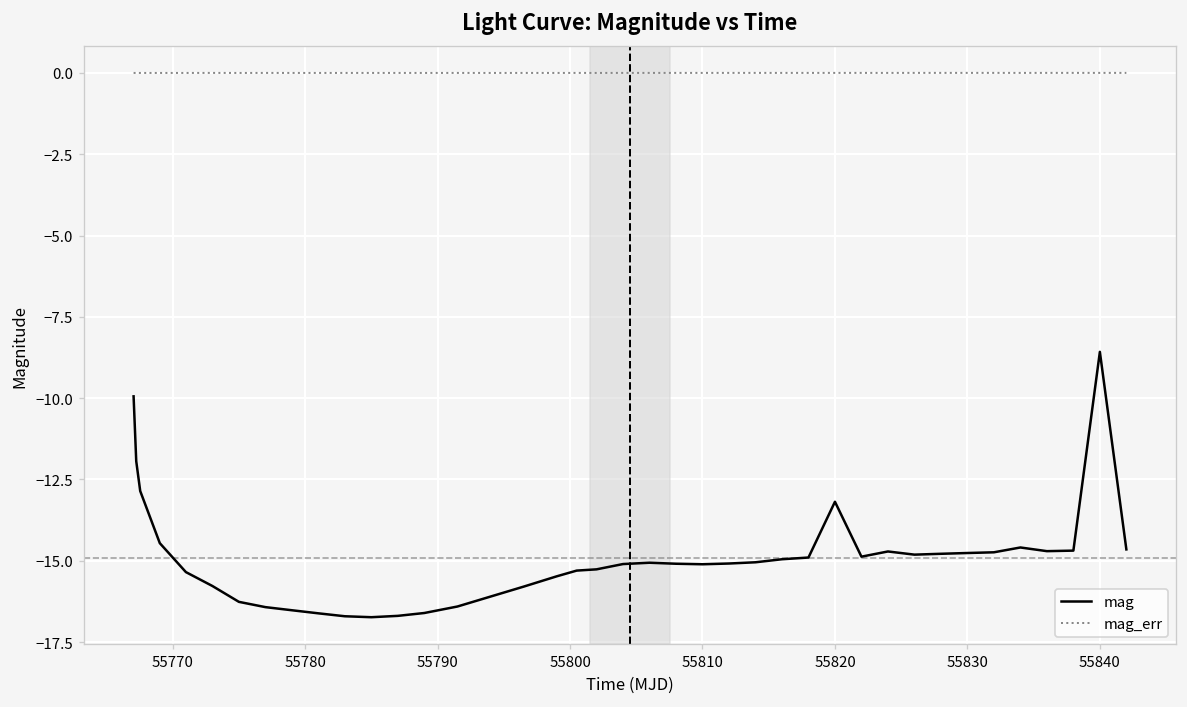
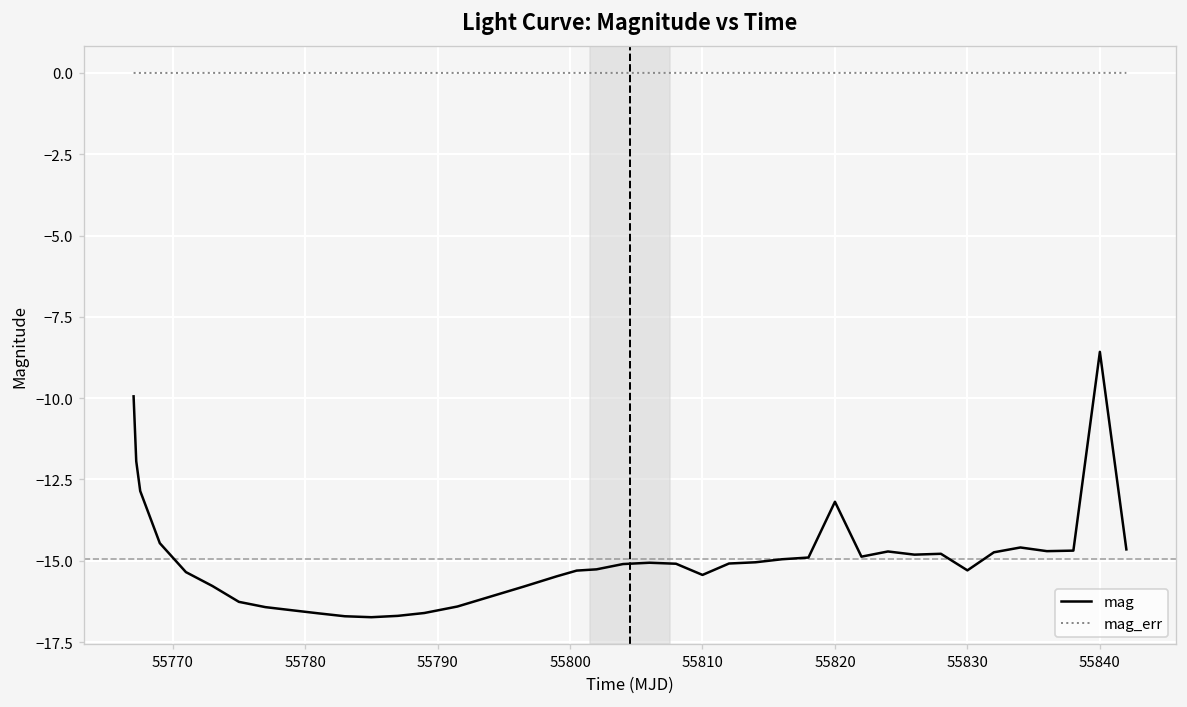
  {
    "mag": {
-     "55810": -15.1,
+     "55810": -15.4,
      "55820": -13.2,
-     "55830": -14.8,
+     "55830": -15.3,
      "55840": -8.6
    },
    "mag_err": {
      "55810": 0.0,
      "55820": 0.0,
      "55830": 0.0,
      "55840": 0.0
    }
  }
